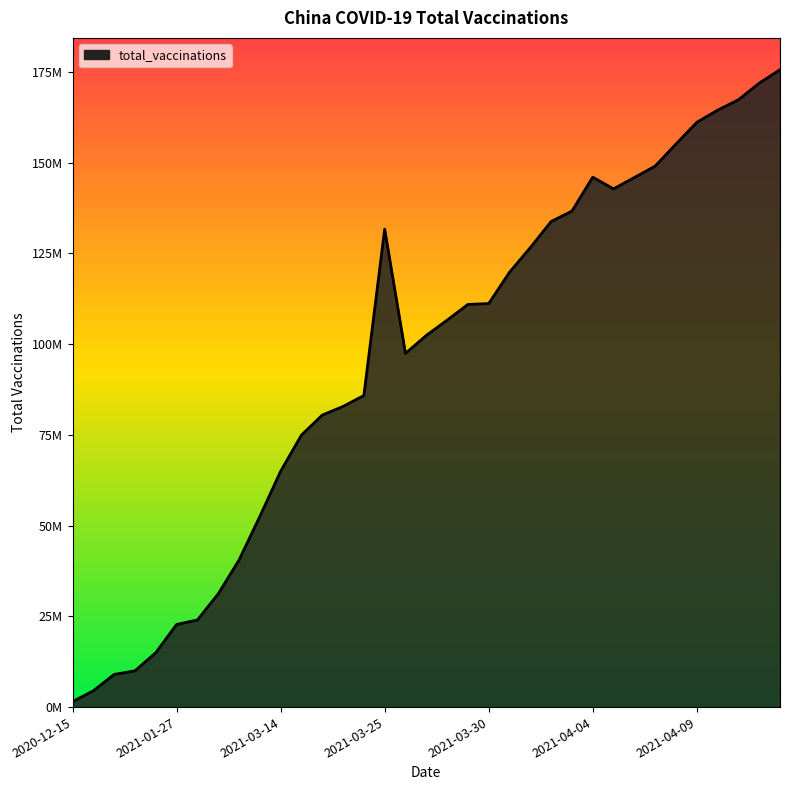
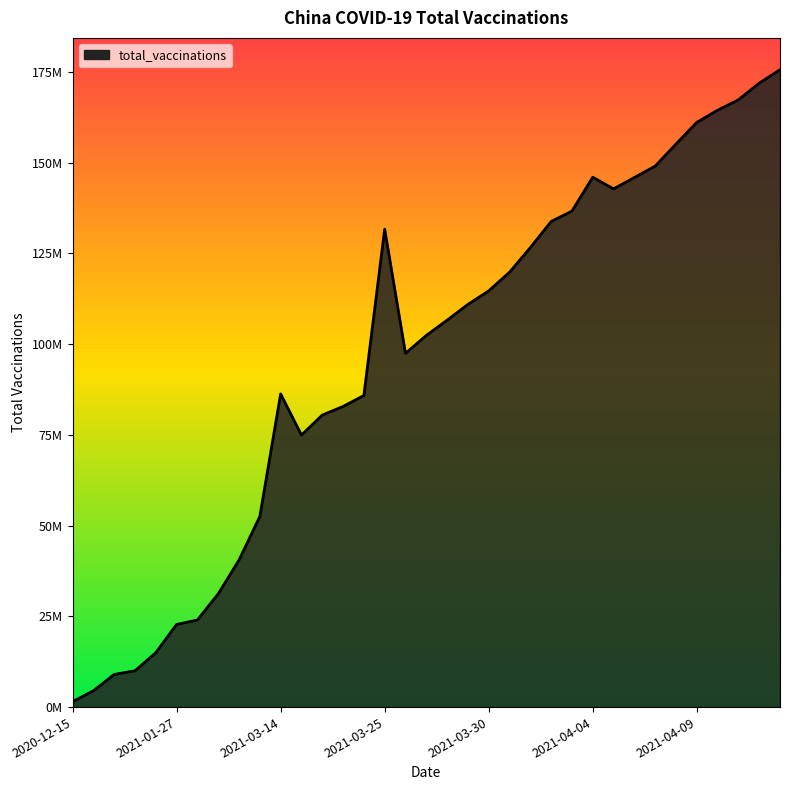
  {
    "2020-12-15": 2000000,
    "2021-01-27": 23000000,
-   "2021-03-14": 65000000,
+   "2021-03-14": 86000000,
    "2021-03-25": 132000000,
-   "2021-03-30": 111000000,
+   "2021-03-30": 115000000,
    "2021-04-04": 146000000,
    "2021-04-09": 161000000
  }
